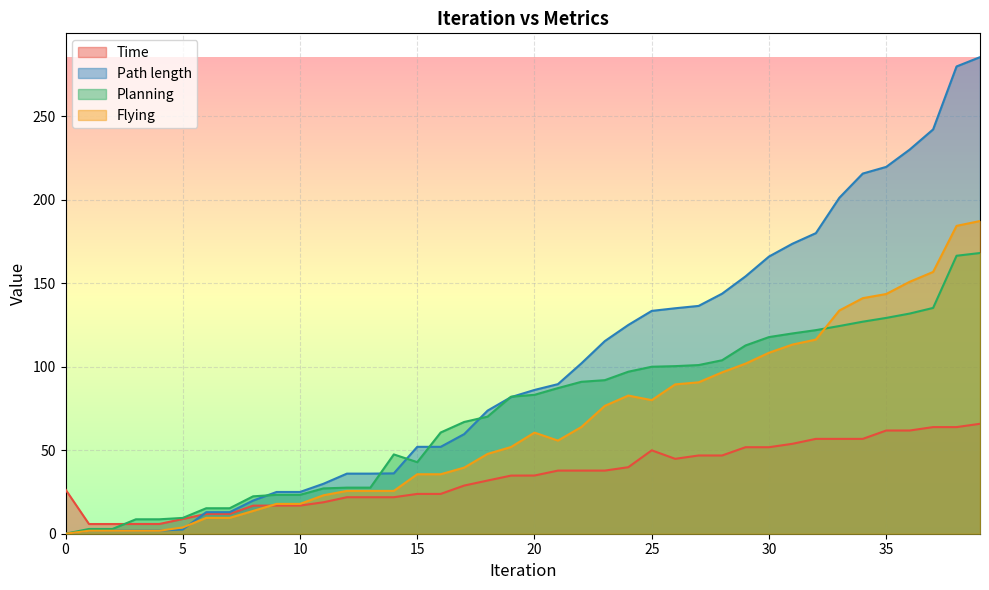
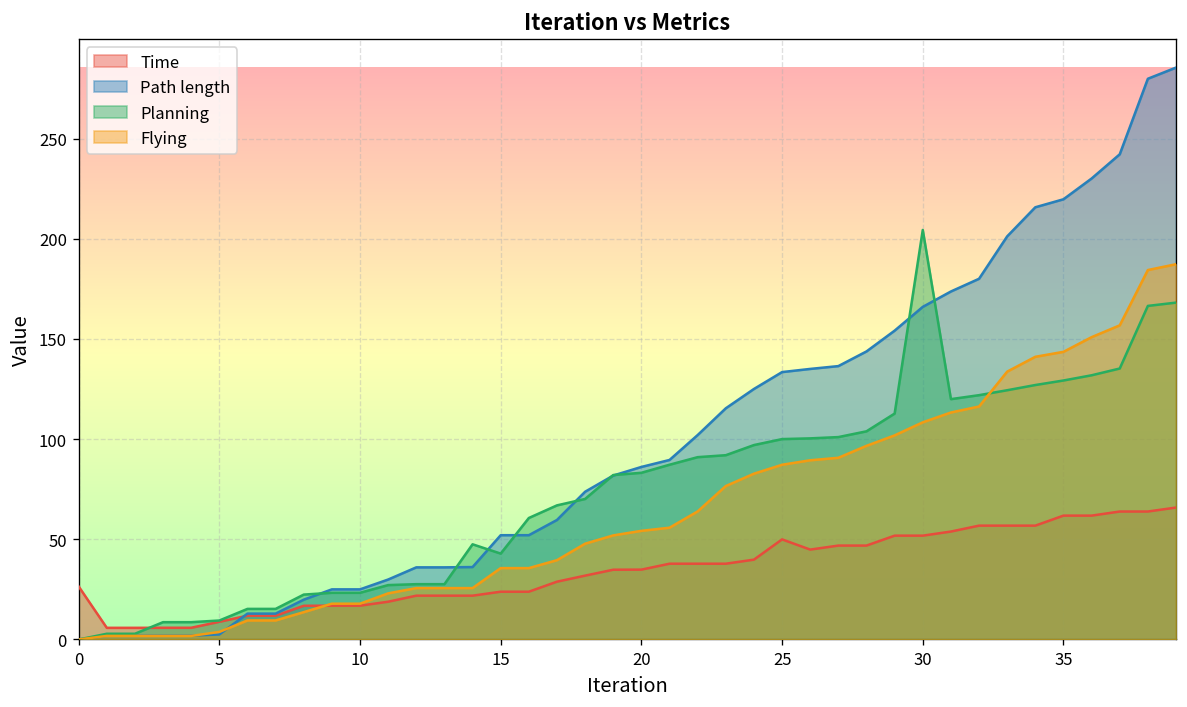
  {
    "Time": {
      "0": 26,
      "15": 24,
      "20": 35,
      "25": 50,
      "30": 52,
      "35": 62
    },
    "Path length": {
      "10": 25,
      "15": 52,
      "20": 86,
      "25": 133,
      "30": 166,
      "35": 220
    },
    "Planning": {
      "10": 23,
      "15": 43,
      "20": 83,
      "25": 100,
-     "30": 118,
+     "30": 204,
      "35": 129
    },
    "Flying": {
      "15": 36,
-     "20": 61,
-     "25": 80,
+     "20": 54,
+     "25": 87,
      "30": 108,
      "35": 144
    }
  }
